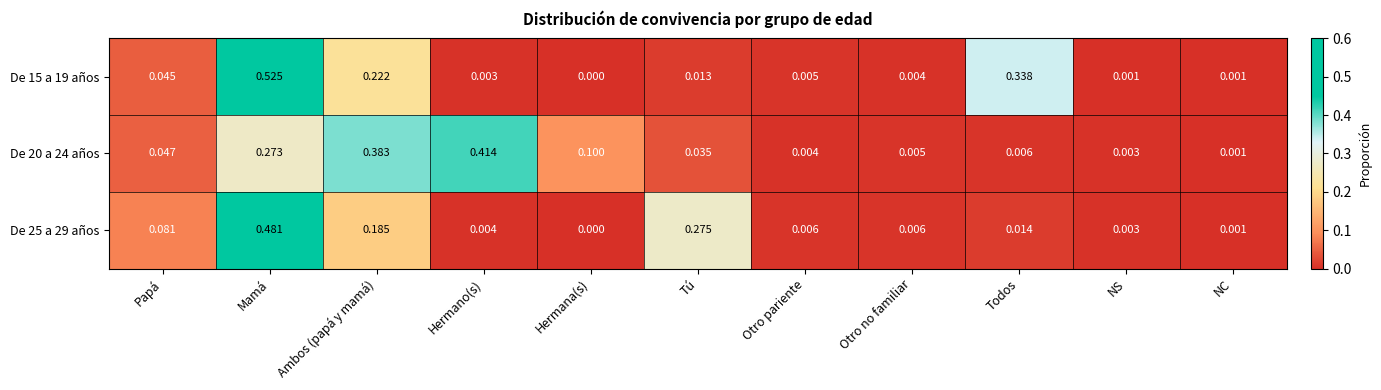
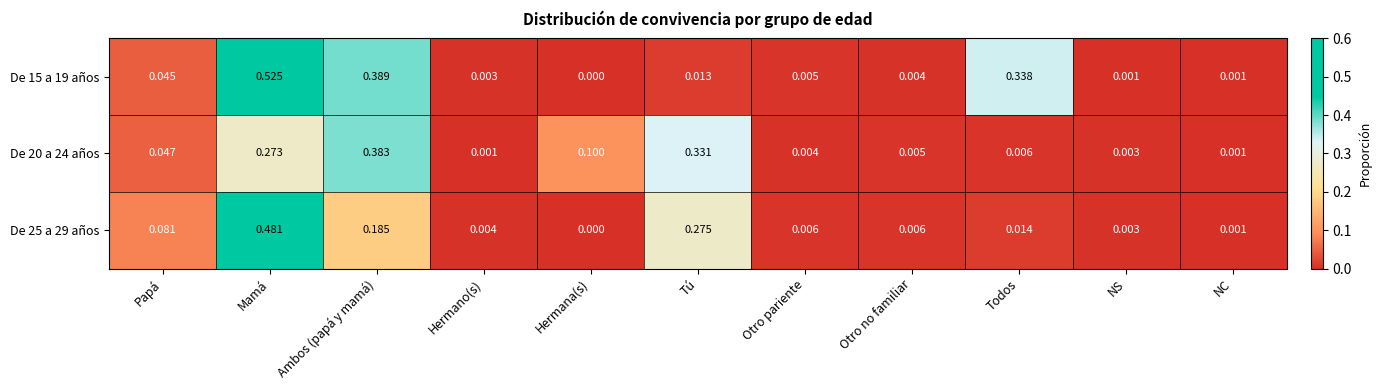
  {
    "De 15 a 19 años": {
      "Papá": 0.045,
      "Mamá": 0.525,
-     "Ambos (papá y mamá)": 0.222,
+     "Ambos (papá y mamá)": 0.389,
      "Hermano(s)": 0.003,
      "Hermana(s)": 0.000,
      "Tú": 0.013,
      "Otro pariente": 0.005,
      "Otro no familiar": 0.004,
      "Todos": 0.338,
      "NS": 0.001,
      "NC": 0.001
    },
    "De 20 a 24 años": {
      "Papá": 0.047,
      "Mamá": 0.273,
      "Ambos (papá y mamá)": 0.383,
-     "Hermano(s)": 0.414,
+     "Hermano(s)": 0.001,
      "Hermana(s)": 0.100,
-     "Tú": 0.035,
+     "Tú": 0.331,
      "Otro pariente": 0.004,
      "Otro no familiar": 0.005,
      "Todos": 0.006,
      "NS": 0.003,
      "NC": 0.001
    },
    "De 25 a 29 años": {
      "Papá": 0.081,
      "Mamá": 0.481,
      "Ambos (papá y mamá)": 0.185,
      "Hermano(s)": 0.004,
      "Hermana(s)": 0.000,
      "Tú": 0.275,
      "Otro pariente": 0.006,
      "Otro no familiar": 0.006,
      "Todos": 0.014,
      "NS": 0.003,
      "NC": 0.001
    }
  }
